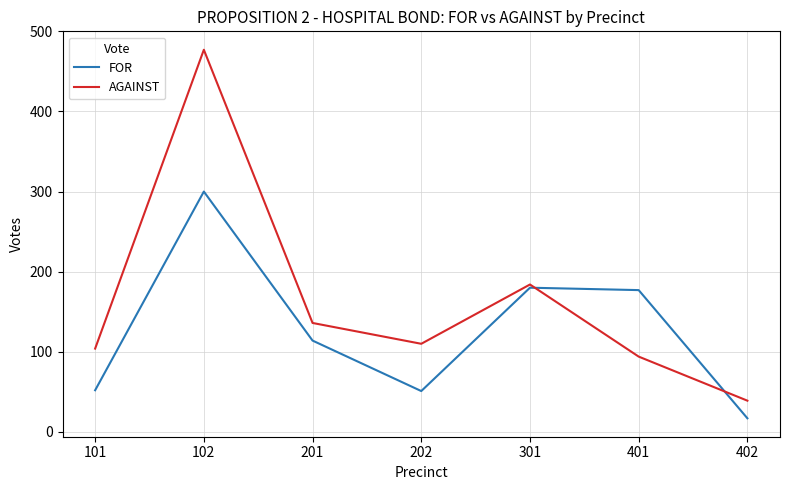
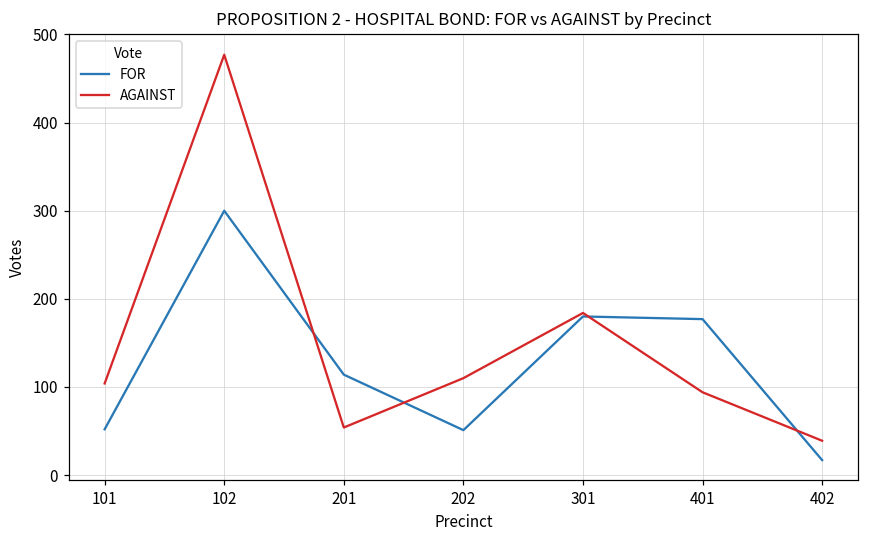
  {
    "FOR": {
      "101": 50,
      "102": 300,
      "201": 110,
      "202": 50,
      "301": 180,
      "401": 180,
      "402": 20
    },
    "AGAINST": {
      "101": 100,
      "102": 480,
-     "201": 140,
+     "201": 50,
      "202": 110,
      "301": 180,
      "401": 90,
      "402": 40
    }
  }
